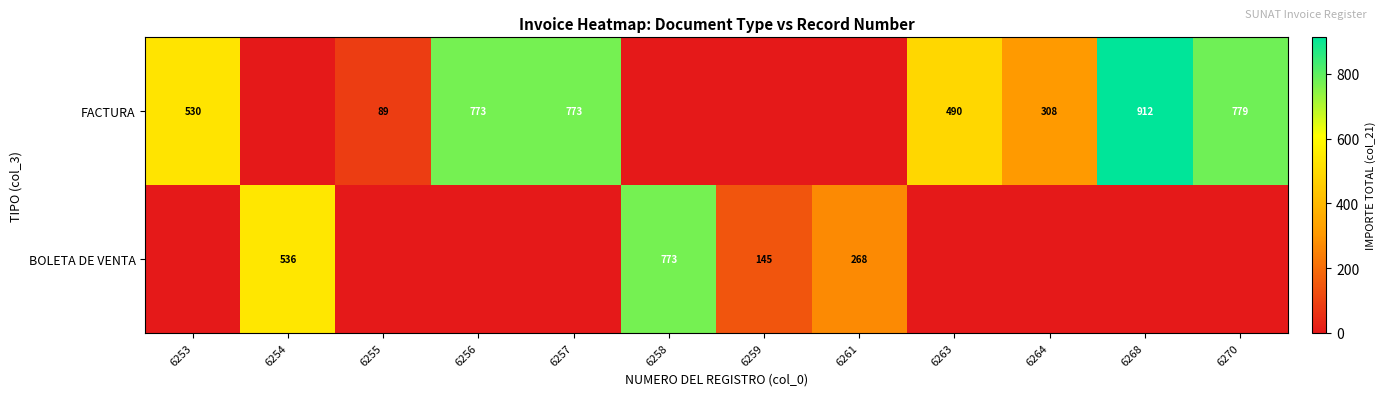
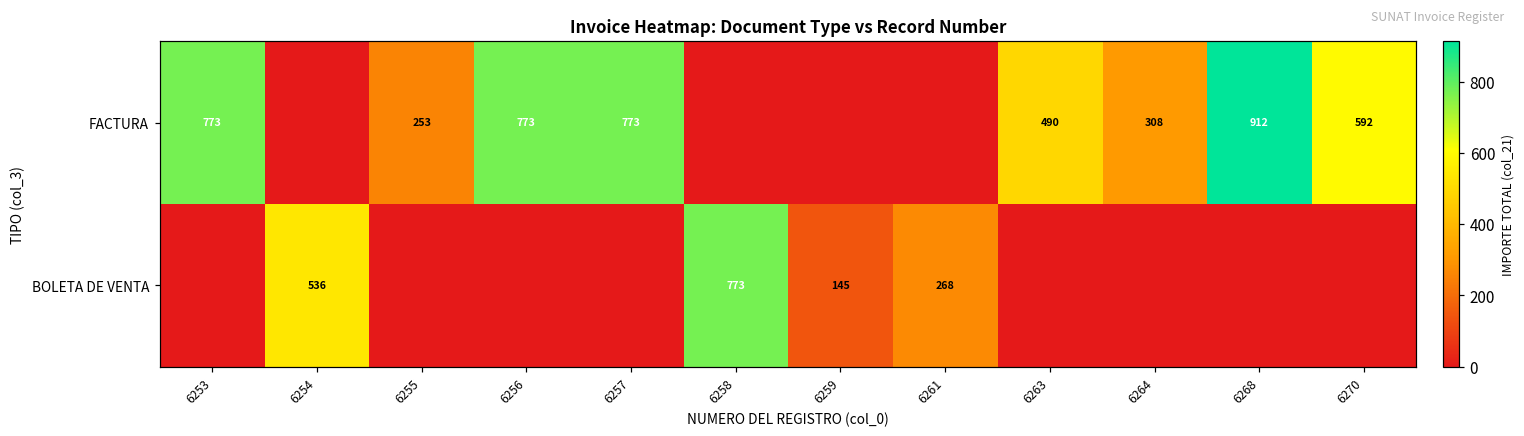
  {
    "FACTURA": {
-     "6253": 530,
-     "6255": 89,
+     "6253": 773,
+     "6255": 253,
      "6256": 773,
      "6257": 773,
      "6263": 490,
      "6264": 308,
      "6268": 912,
-     "6270": 779
+     "6270": 592
    },
    "BOLETA DE VENTA": {
      "6254": 536,
      "6258": 773,
      "6259": 145,
      "6261": 268
    }
  }
